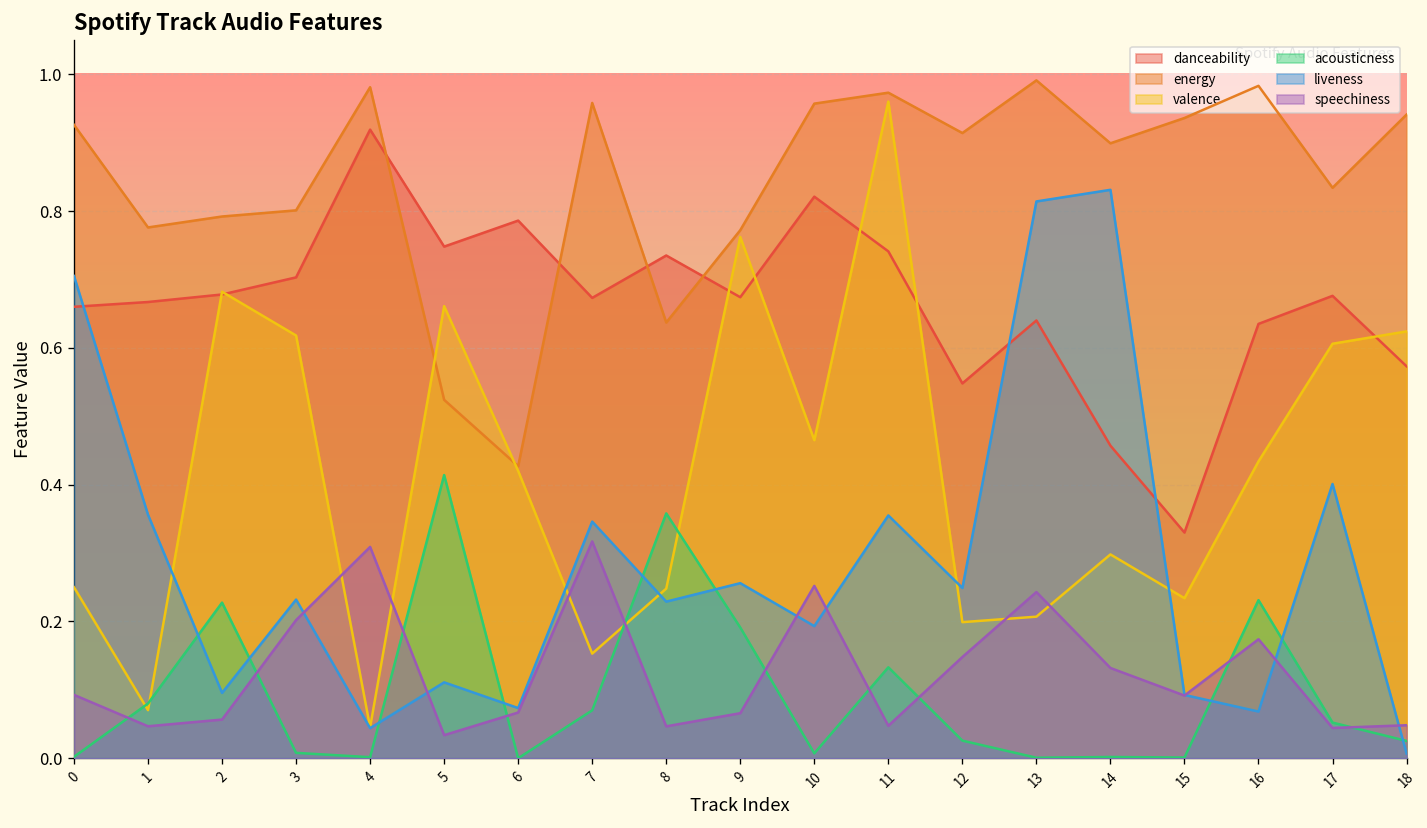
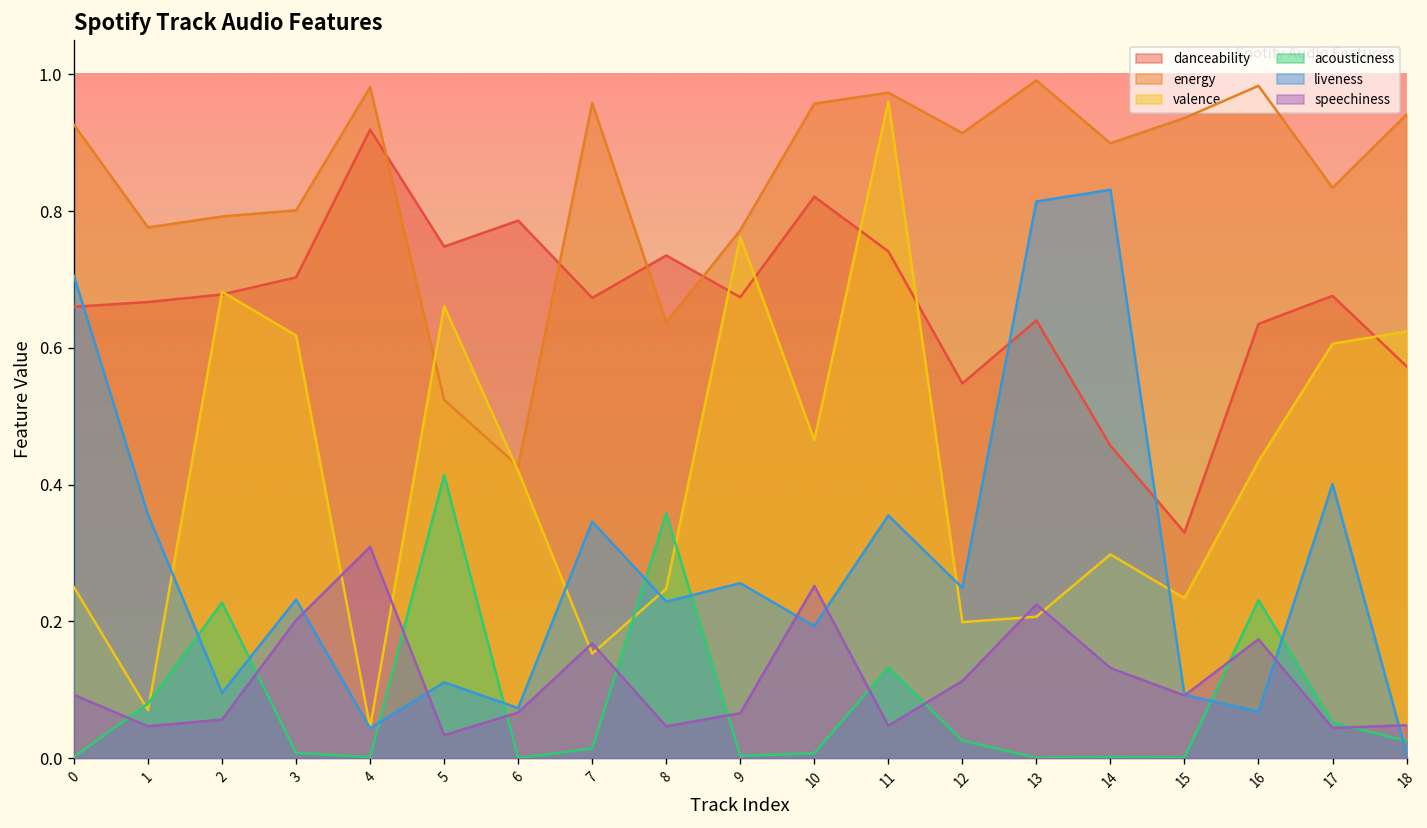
  {
    "acousticness": {
      "0": 0.00,
      "1": 0.08,
      "2": 0.23,
      "3": 0.01,
      "4": 0.00,
      "5": 0.41,
      "6": 0.00,
-     "7": 0.07,
+     "7": 0.01,
      "8": 0.36,
-     "9": 0.19,
+     "9": 0.00,
      "10": 0.01,
      "11": 0.13,
      "12": 0.03,
      "13": 0.00,
      "14": 0.00,
      "15": 0.00,
      "16": 0.23,
      "17": 0.05,
      "18": 0.03
    },
    "liveness": {
      "0": 0.71,
      "1": 0.36,
      "2": 0.10,
      "3": 0.23,
      "5": 0.11,
      "6": 0.07,
      "7": 0.35,
      "8": 0.23,
      "9": 0.26,
      "10": 0.19,
      "11": 0.36,
      "12": 0.25,
      "13": 0.81,
      "14": 0.83,
      "16": 0.07,
      "17": 0.40,
      "18": 0.01
    },
    "speechiness": {
      "0": 0.09,
      "1": 0.05,
      "2": 0.06,
      "3": 0.20,
      "4": 0.31,
      "5": 0.03,
      "6": 0.07,
-     "7": 0.32,
+     "7": 0.17,
      "8": 0.05,
      "9": 0.07,
      "10": 0.25,
      "11": 0.05,
-     "12": 0.15,
-     "13": 0.24,
+     "12": 0.11,
+     "13": 0.23,
      "14": 0.13,
      "16": 0.17,
      "17": 0.04,
      "18": 0.05
    }
  }
